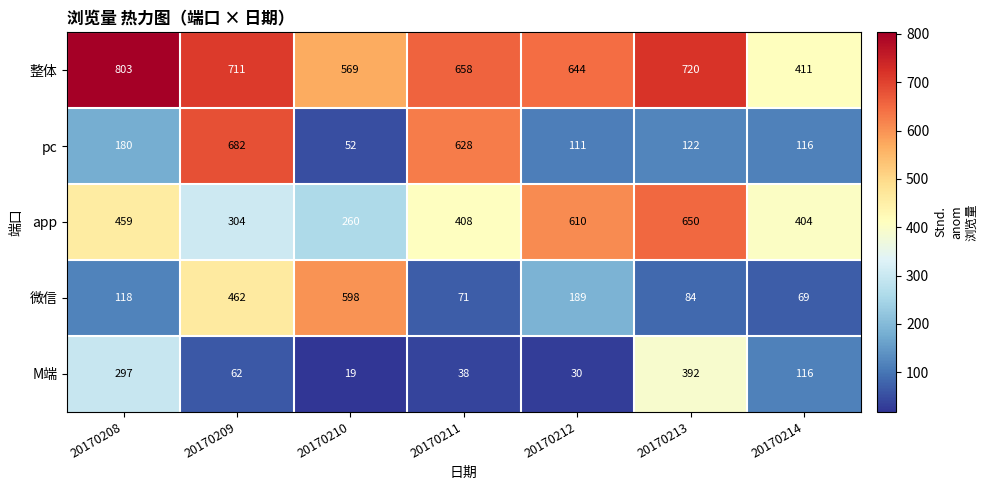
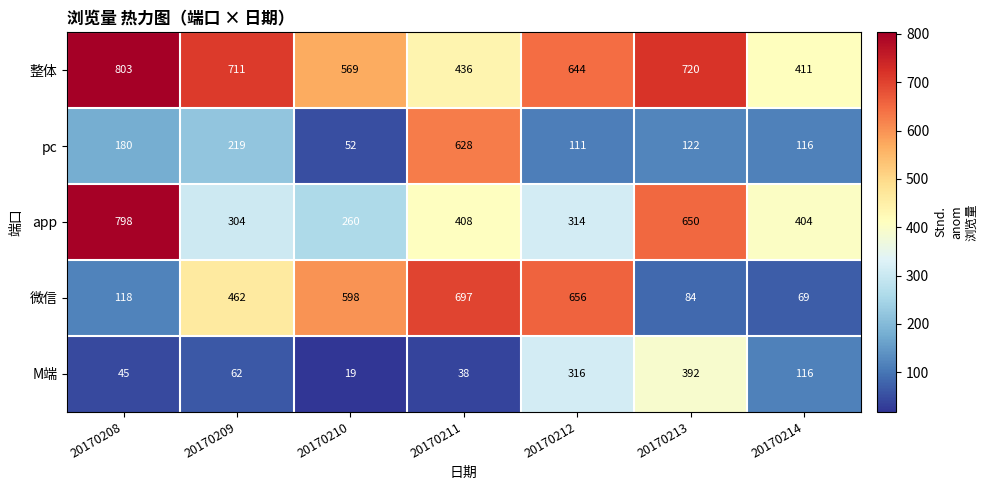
  {
    "整体": {
      "20170208": 803,
      "20170209": 711,
      "20170210": 569,
-     "20170211": 658,
+     "20170211": 436,
      "20170212": 644,
      "20170213": 720,
      "20170214": 411
    },
    "pc": {
      "20170208": 180,
-     "20170209": 682,
+     "20170209": 219,
      "20170210": 52,
      "20170211": 628,
      "20170212": 111,
      "20170213": 122,
      "20170214": 116
    },
    "app": {
-     "20170208": 459,
+     "20170208": 798,
      "20170209": 304,
      "20170210": 260,
      "20170211": 408,
-     "20170212": 610,
+     "20170212": 314,
      "20170213": 650,
      "20170214": 404
    },
    "微信": {
      "20170208": 118,
      "20170209": 462,
      "20170210": 598,
-     "20170211": 71,
-     "20170212": 189,
+     "20170211": 697,
+     "20170212": 656,
      "20170213": 84,
      "20170214": 69
    },
    "M端": {
-     "20170208": 297,
+     "20170208": 45,
      "20170209": 62,
      "20170210": 19,
      "20170211": 38,
-     "20170212": 30,
+     "20170212": 316,
      "20170213": 392,
      "20170214": 116
    }
  }
